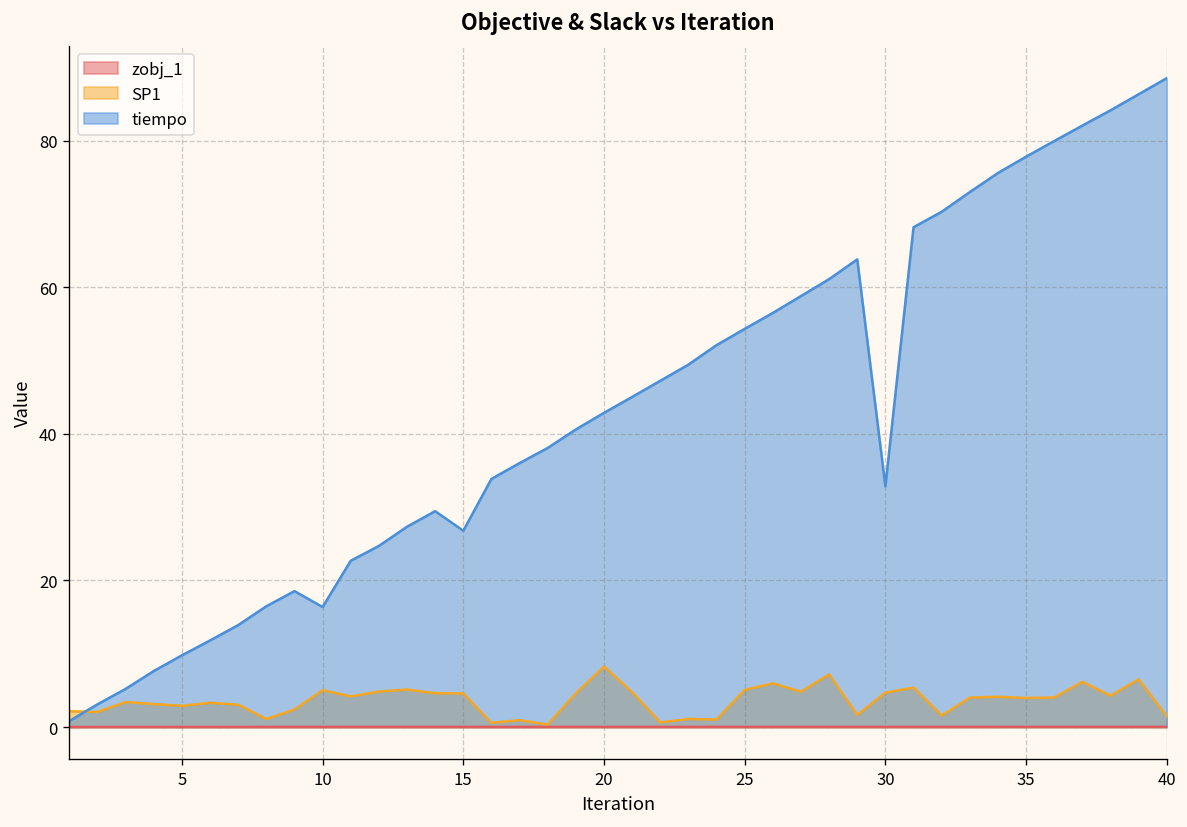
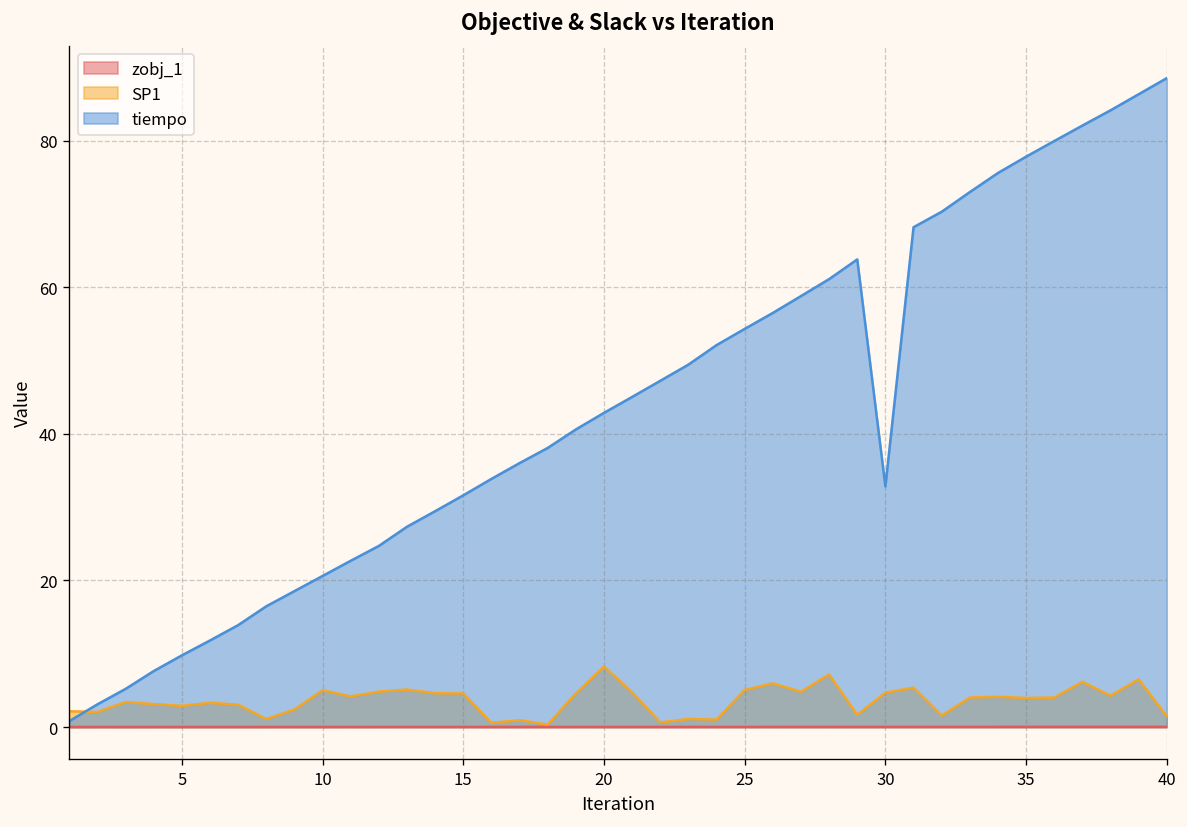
  {
    "zobj_1": {
      "5": 0,
      "10": 0,
      "15": 0,
      "20": 0,
      "25": 0,
      "30": 0,
      "35": 0,
      "40": 0
    },
    "SP1": {
      "5": 3,
      "10": 5,
      "15": 5,
      "20": 8,
      "25": 5,
      "30": 5,
      "35": 4,
      "40": 1
    },
    "tiempo": {
      "5": 10,
-     "10": 16,
-     "15": 27,
+     "10": 21,
+     "15": 32,
      "20": 43,
      "25": 54,
      "30": 33,
      "35": 78,
      "40": 89
    }
  }
